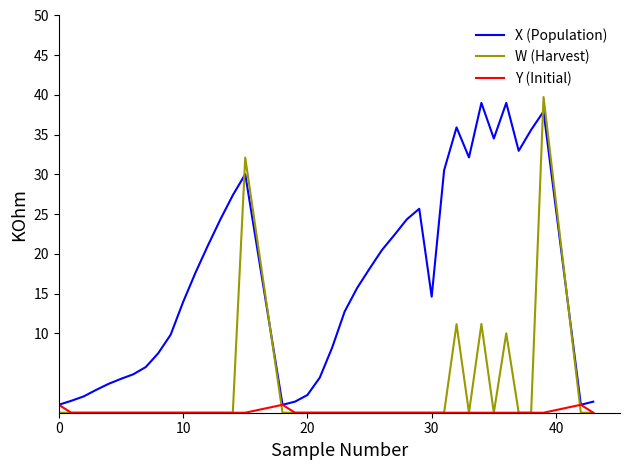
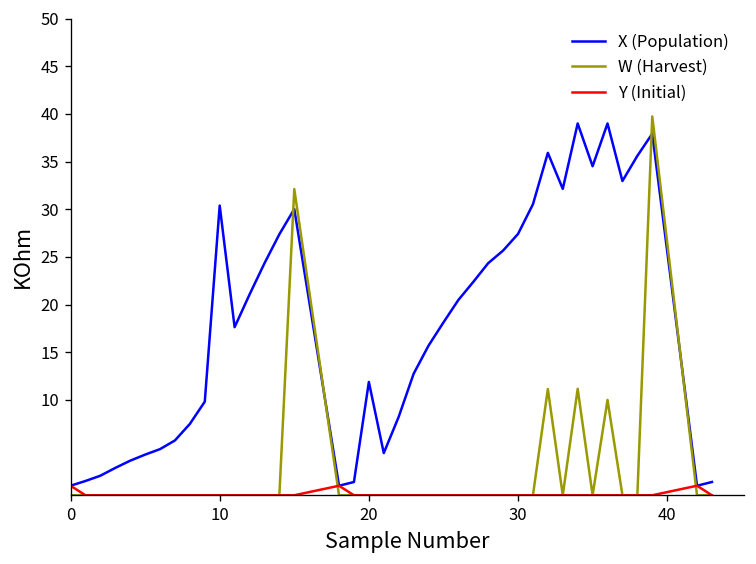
  {
    "X (Population)": {
-     "10": 14,
-     "20": 2,
-     "30": 15
+     "10": 30,
+     "20": 12,
+     "30": 27
    },
    "W (Harvest)": {
      "0": 0
    }
  }
